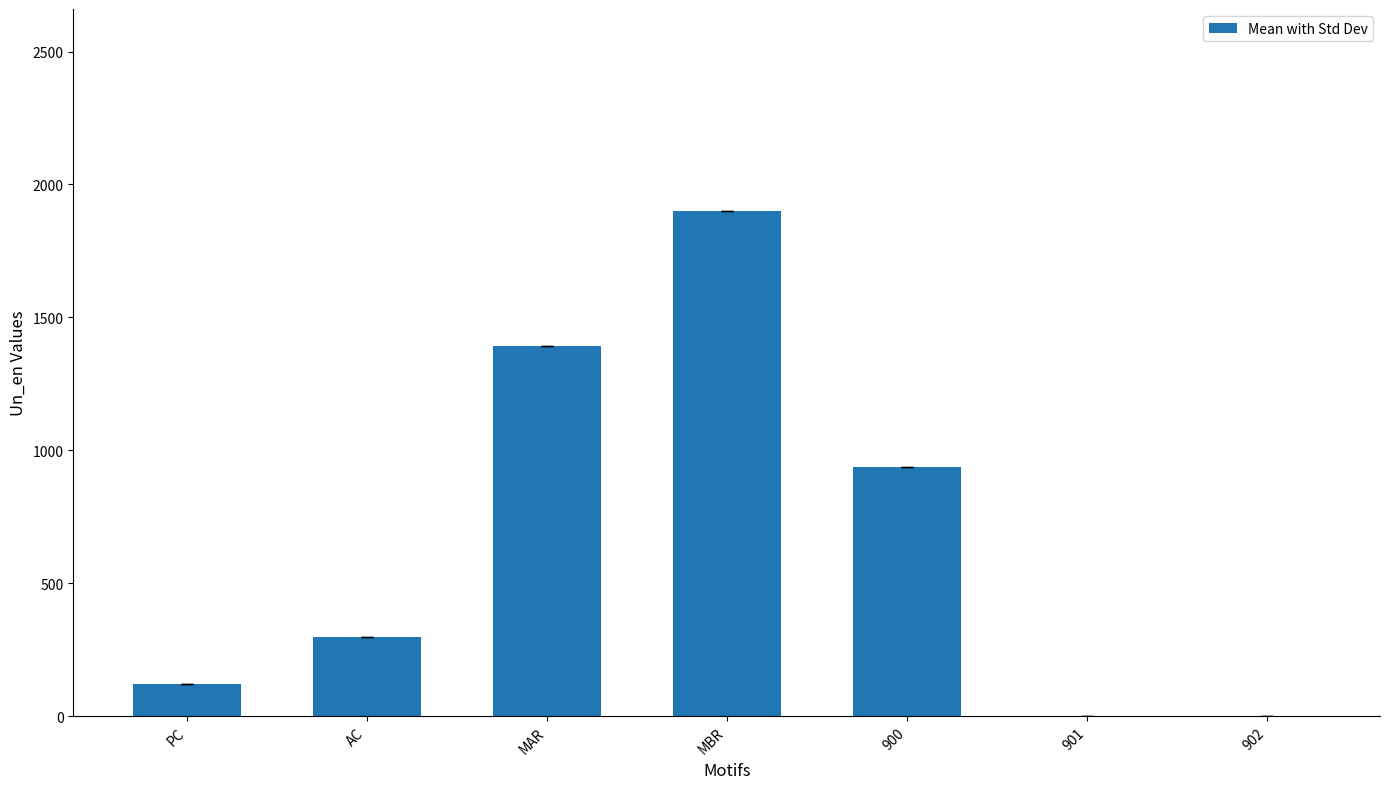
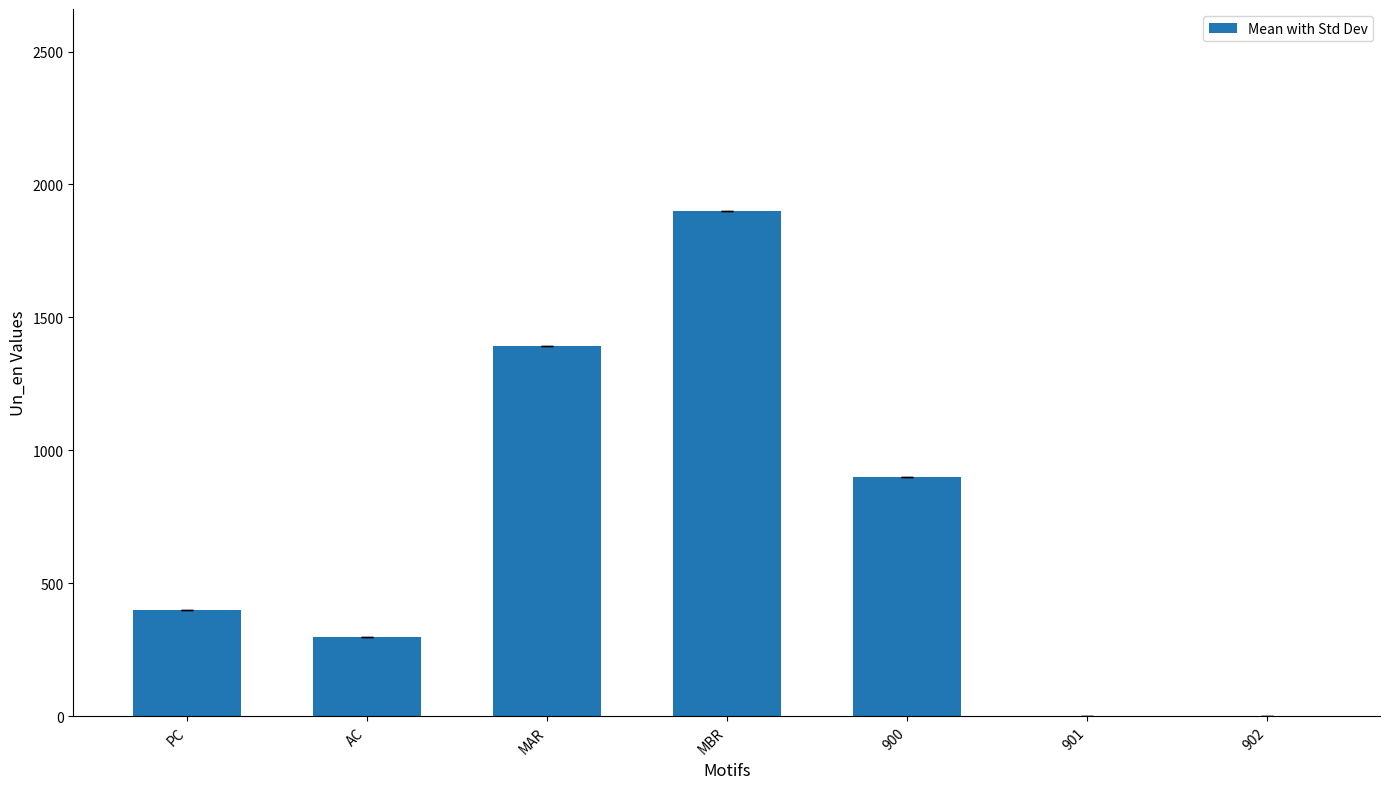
  {
-   "PC": 120,
+   "PC": 400,
    "AC": 300,
    "MAR": 1390,
    "MBR": 1900,
-   "900": 940,
+   "900": 900,
    "901": 0,
    "902": 0
  }
